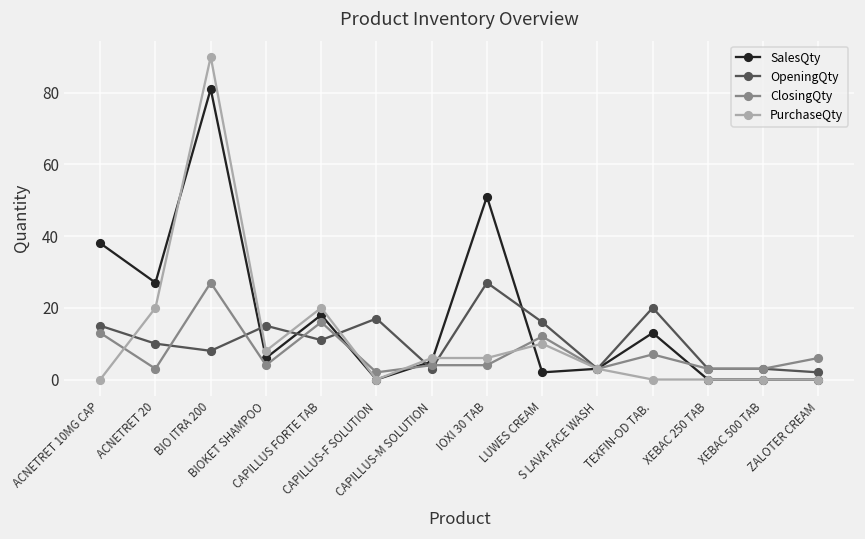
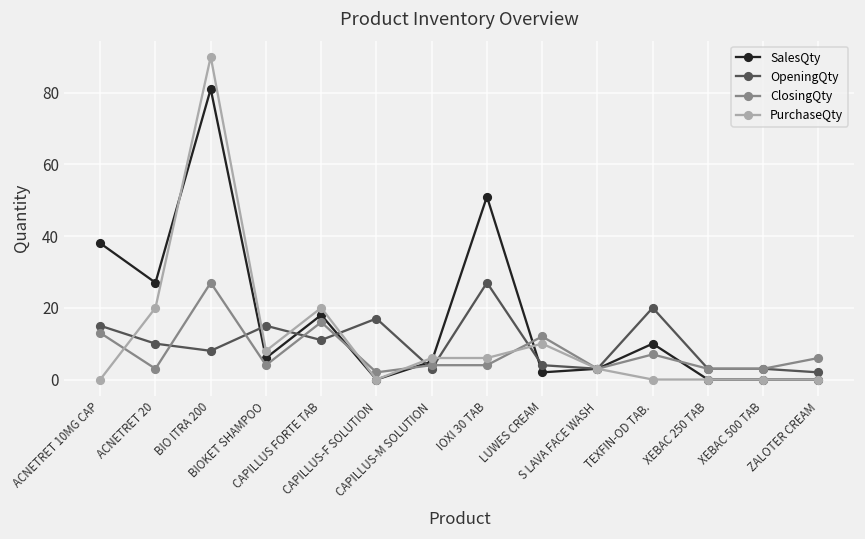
  {
    "SalesQty": {
      "ACNETRET 10MG CAP": 38,
      "ACNETRET 20": 27,
      "BIO ITRA 200": 81,
      "BIOKET SHAMPOO": 6,
      "CAPILLUS FORTE TAB": 18,
      "CAPILLUS-M SOLUTION": 5,
      "IOXI 30 TAB": 51,
      "LUWES CREAM": 2,
-     "TEXFIN-OD TAB.": 13
+     "TEXFIN-OD TAB.": 10
    },
    "OpeningQty": {
      "ACNETRET 10MG CAP": 15,
      "ACNETRET 20": 10,
      "BIO ITRA 200": 8,
      "BIOKET SHAMPOO": 15,
      "CAPILLUS FORTE TAB": 11,
      "CAPILLUS-F SOLUTION": 17,
      "CAPILLUS-M SOLUTION": 3,
      "IOXI 30 TAB": 27,
-     "LUWES CREAM": 16,
+     "LUWES CREAM": 4,
      "TEXFIN-OD TAB.": 20,
      "ZALOTER CREAM": 2
    }
  }
